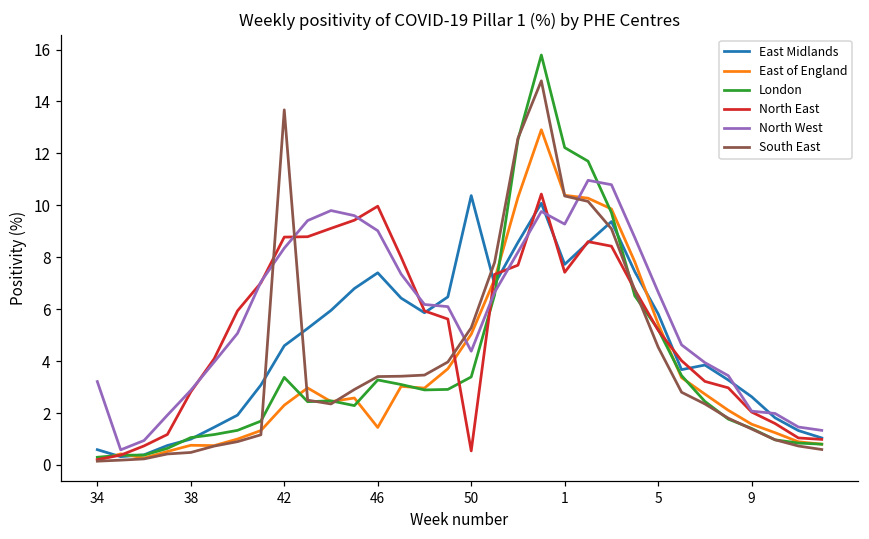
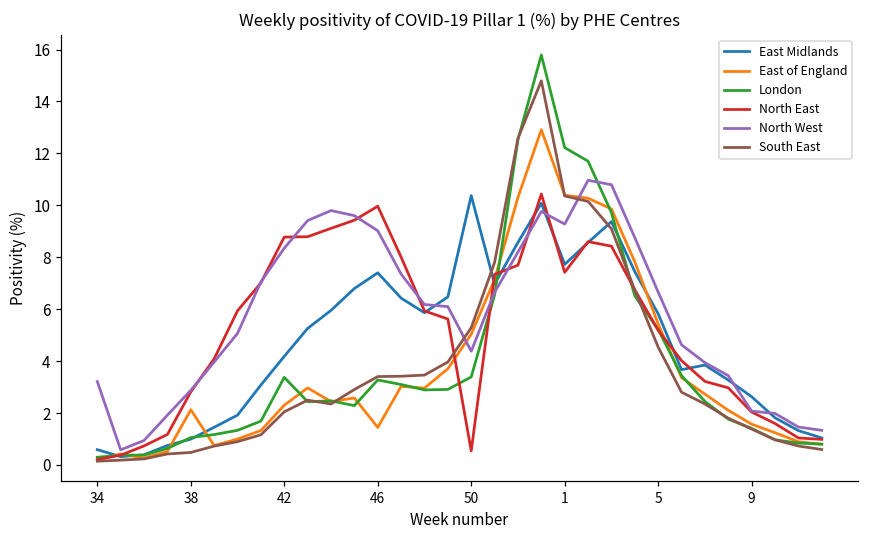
  {
    "East Midlands": {
      "34": 0.6,
-     "42": 4.6,
+     "42": 4.2,
      "46": 7.4,
      "50": 10.4
    },
    "East of England": {
-     "38": 0.8,
+     "38": 2.1,
      "42": 2.3,
      "46": 1.4,
      "50": 5.0
    },
    "London": {
      "42": 3.4,
      "46": 3.3,
      "50": 3.4
    },
    "North East": {
      "42": 8.8,
      "46": 10.0,
      "50": 0.5
    },
    "North West": {
      "34": 3.2,
      "42": 8.4,
      "46": 9.0,
      "50": 4.4
    },
    "South East": {
      "38": 0.5,
-     "42": 13.7,
+     "42": 2.0,
      "46": 3.4,
      "50": 5.3
    }
  }
